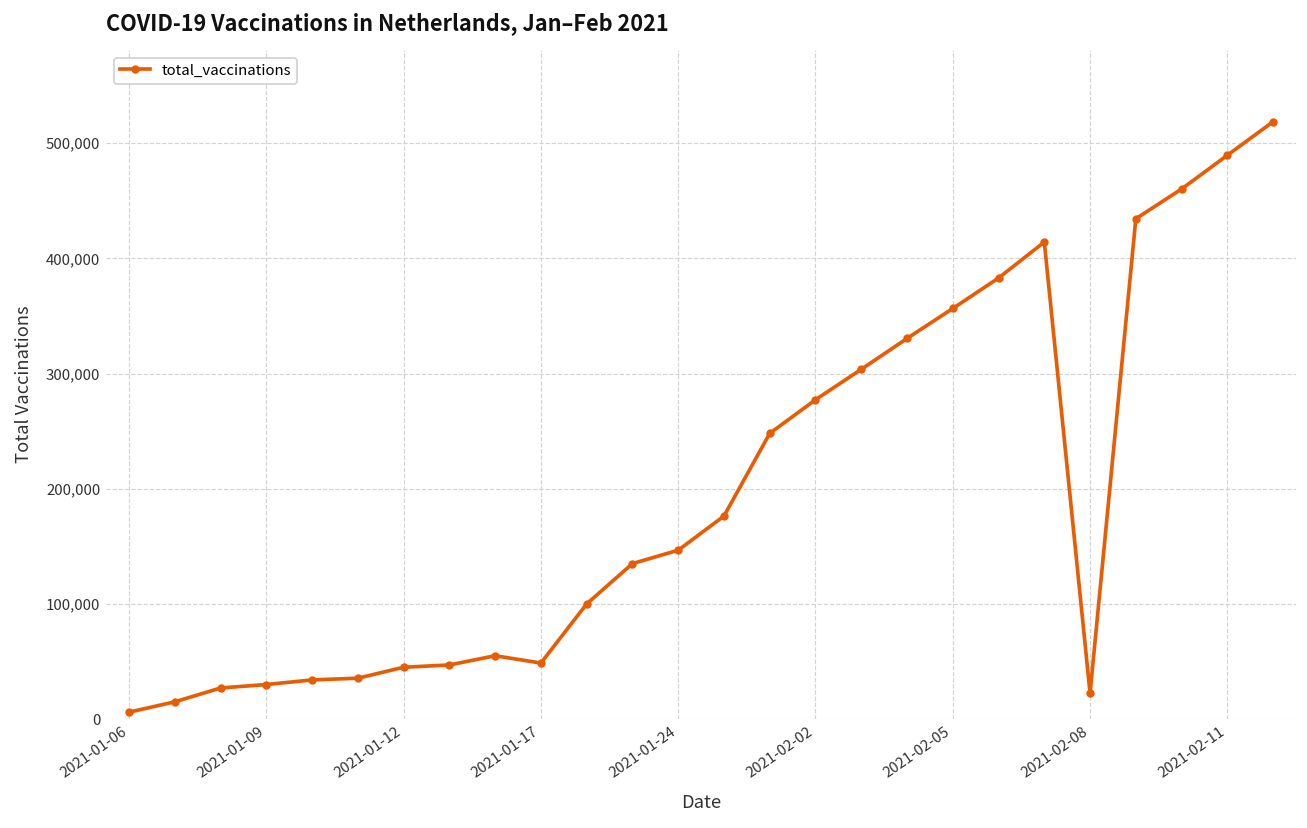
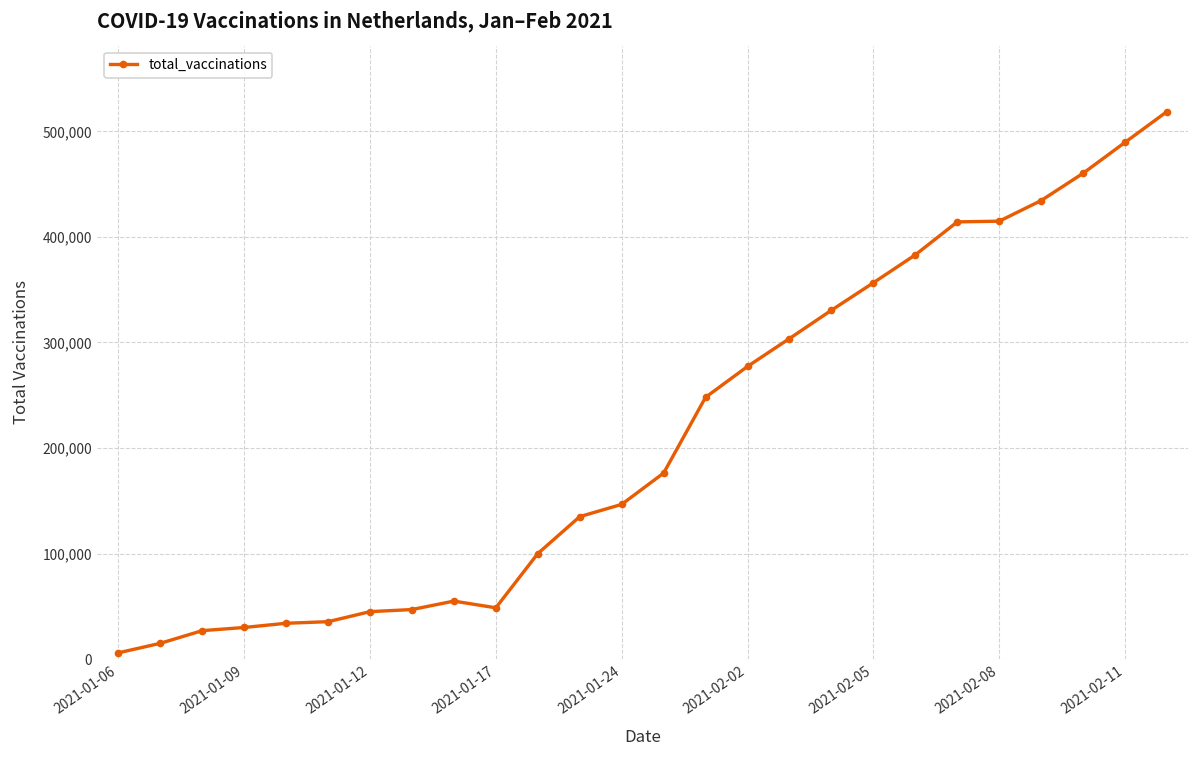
  {
    "2021-01-06": "10,000",
    "2021-01-09": "30,000",
    "2021-01-12": "50,000",
    "2021-01-17": "50,000",
    "2021-01-24": "150,000",
    "2021-02-02": "280,000",
    "2021-02-05": "360,000",
-   "2021-02-08": "20,000",
+   "2021-02-08": "410,000",
    "2021-02-11": "490,000"
  }
